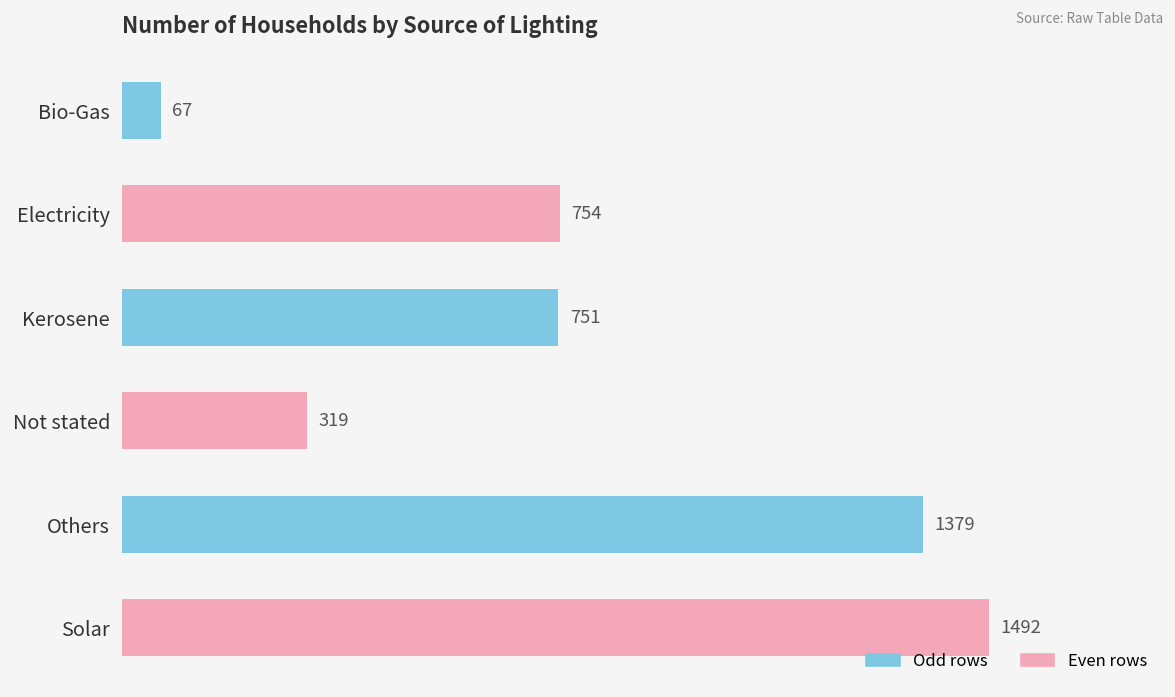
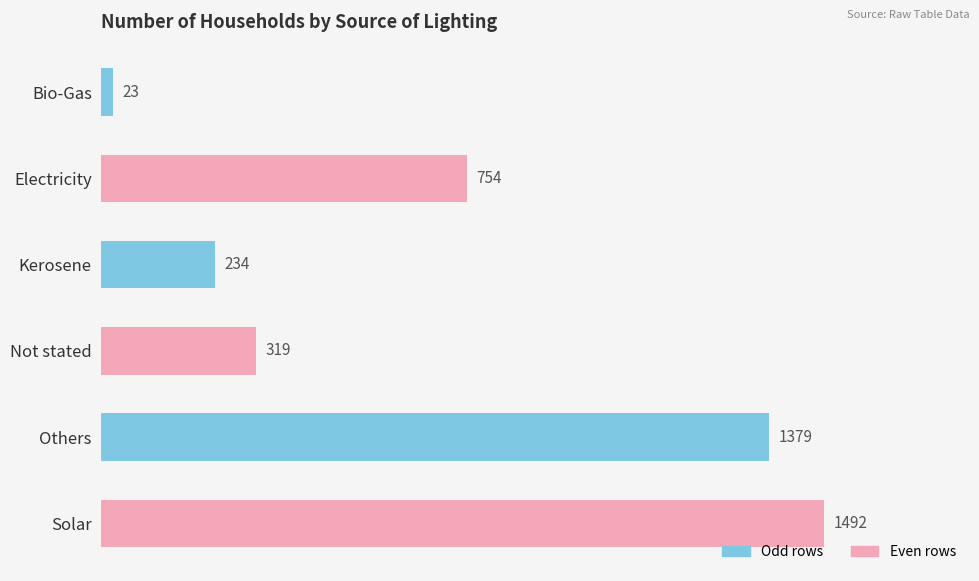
  {
-   "Bio-Gas": 67,
+   "Bio-Gas": 23,
    "Electricity": 754,
-   "Kerosene": 751,
+   "Kerosene": 234,
    "Not stated": 319,
    "Others": 1379,
    "Solar": 1492
  }
